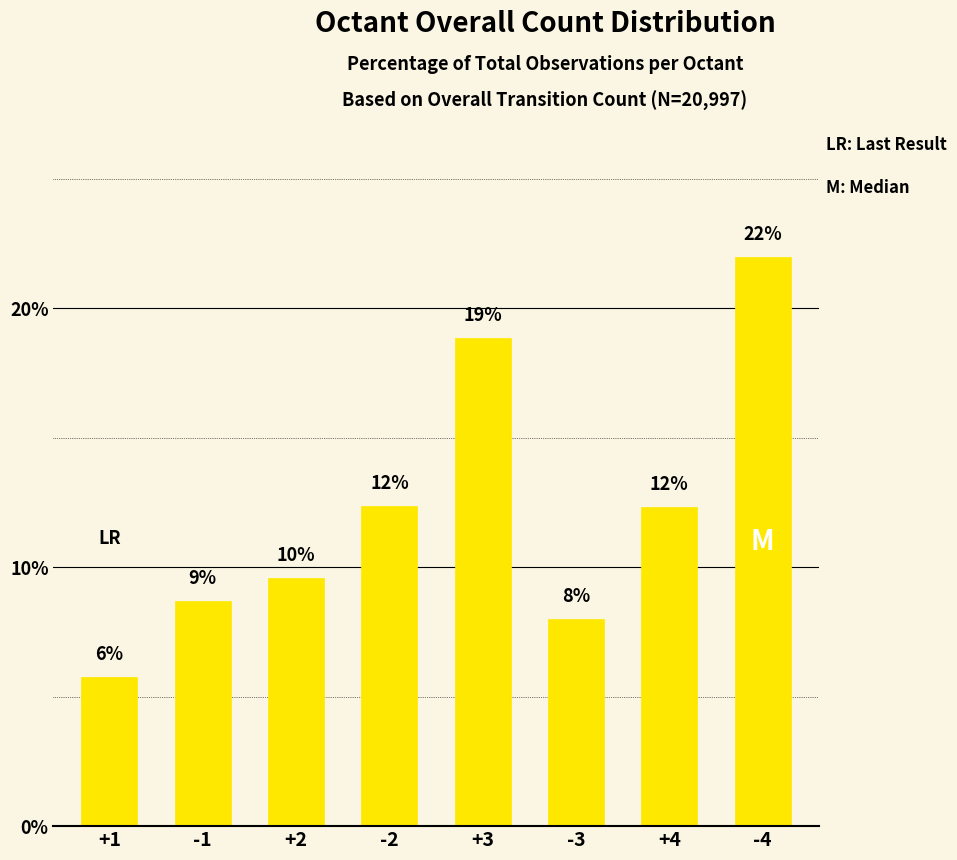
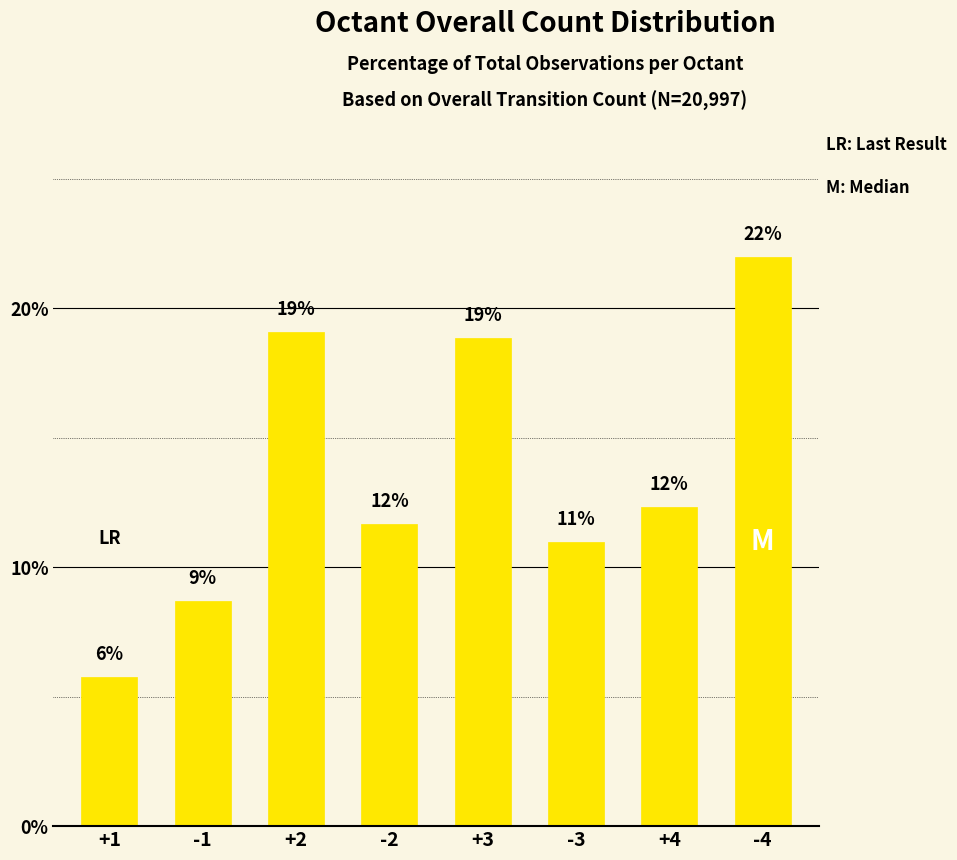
  {
    "+1": "6%",
    "-1": "9%",
-   "+2": "10%",
-   "-2": "12.4%",
+   "+2": "19%",
+   "-2": "11.7%",
    "+3": "19%",
-   "-3": "8%",
+   "-3": "11%",
    "+4": "12%",
    "-4": "22%"
  }
